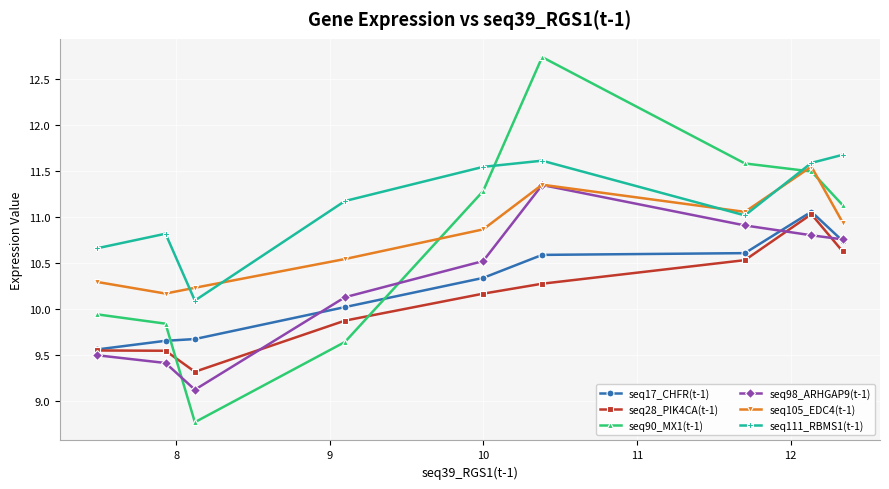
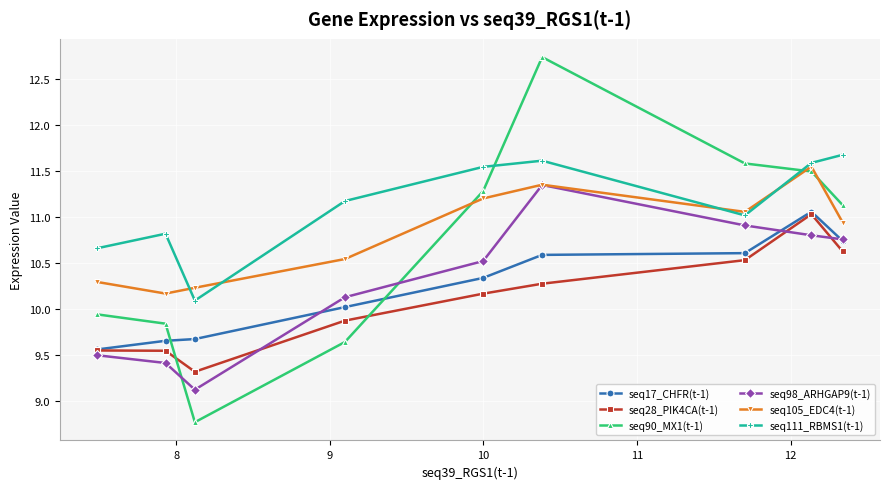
  {
    "seq17_CHFR(t-1)": {
      "10": 10.3
    },
    "seq28_PIK4CA(t-1)": {
      "10": 10.2
    },
    "seq98_ARHGAP9(t-1)": {
      "10": 10.5
    },
    "seq105_EDC4(t-1)": {
-     "10": 10.9
+     "10": 11.2
    }
  }
